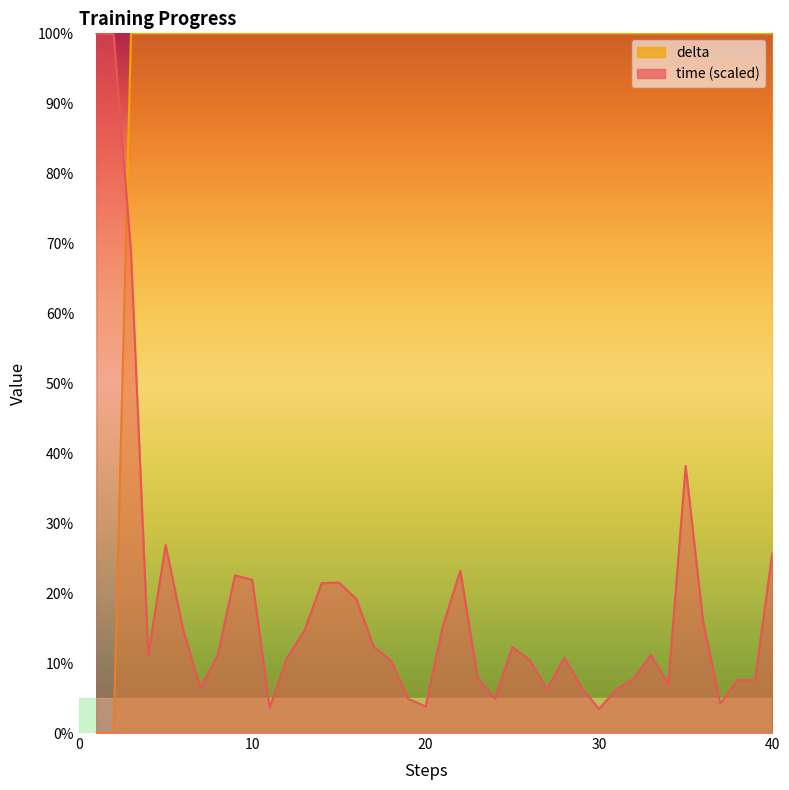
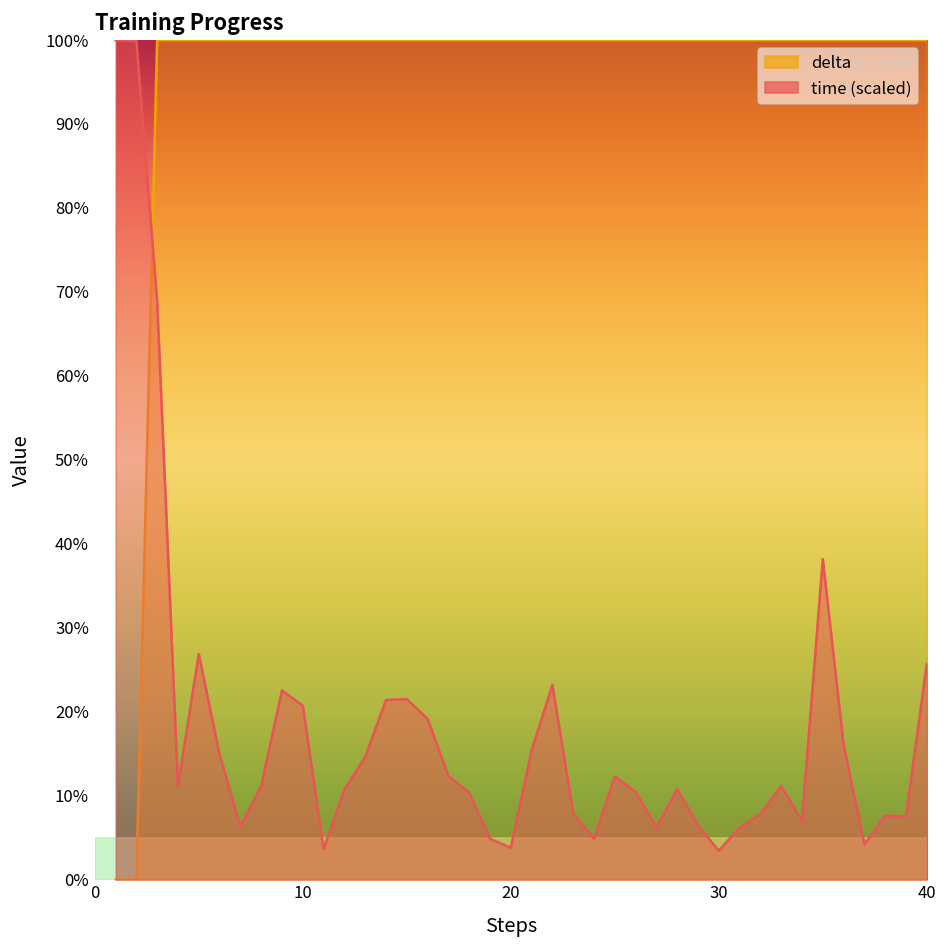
  {
    "delta": {
      "10": "100%",
      "20": "100%",
      "30": "100%",
      "40": "100%"
    },
    "time (scaled)": {
-     "10": "22%",
+     "10": "21%",
      "40": "26%"
    }
  }
